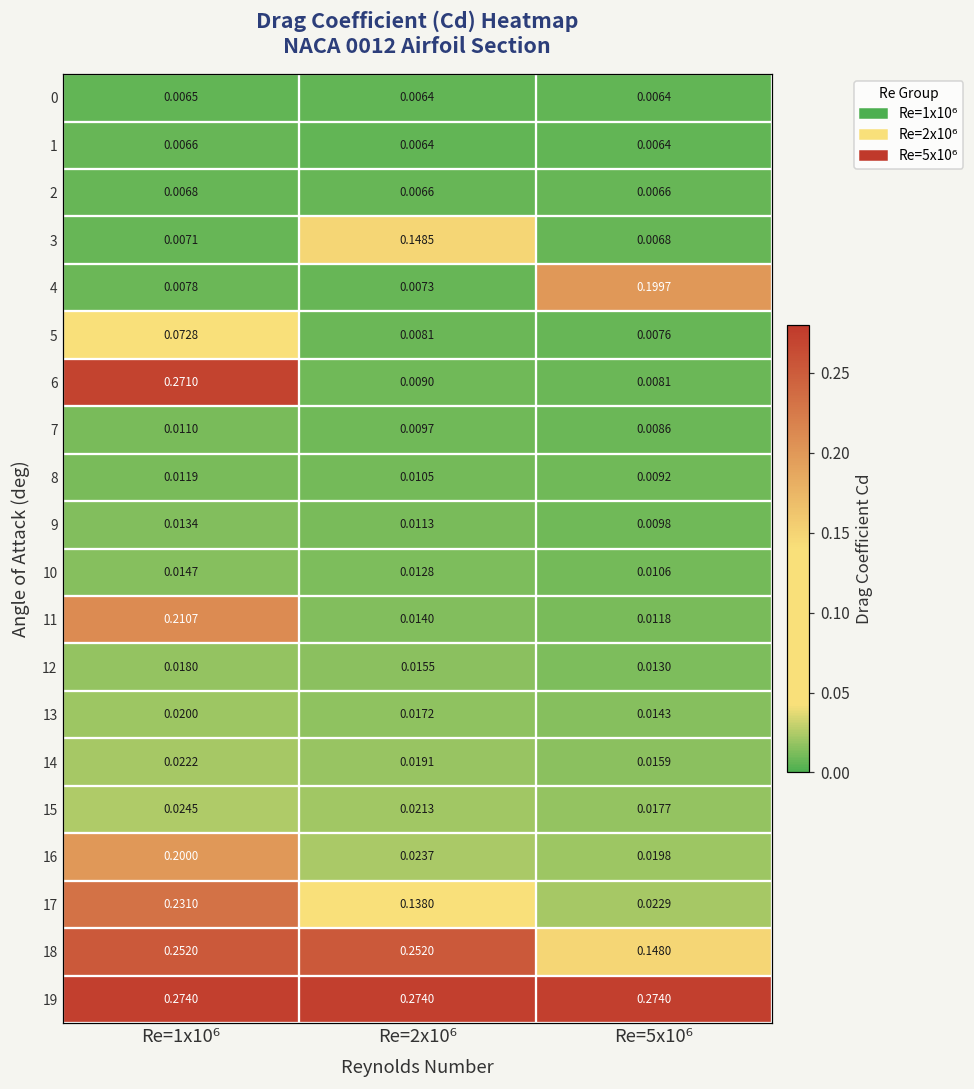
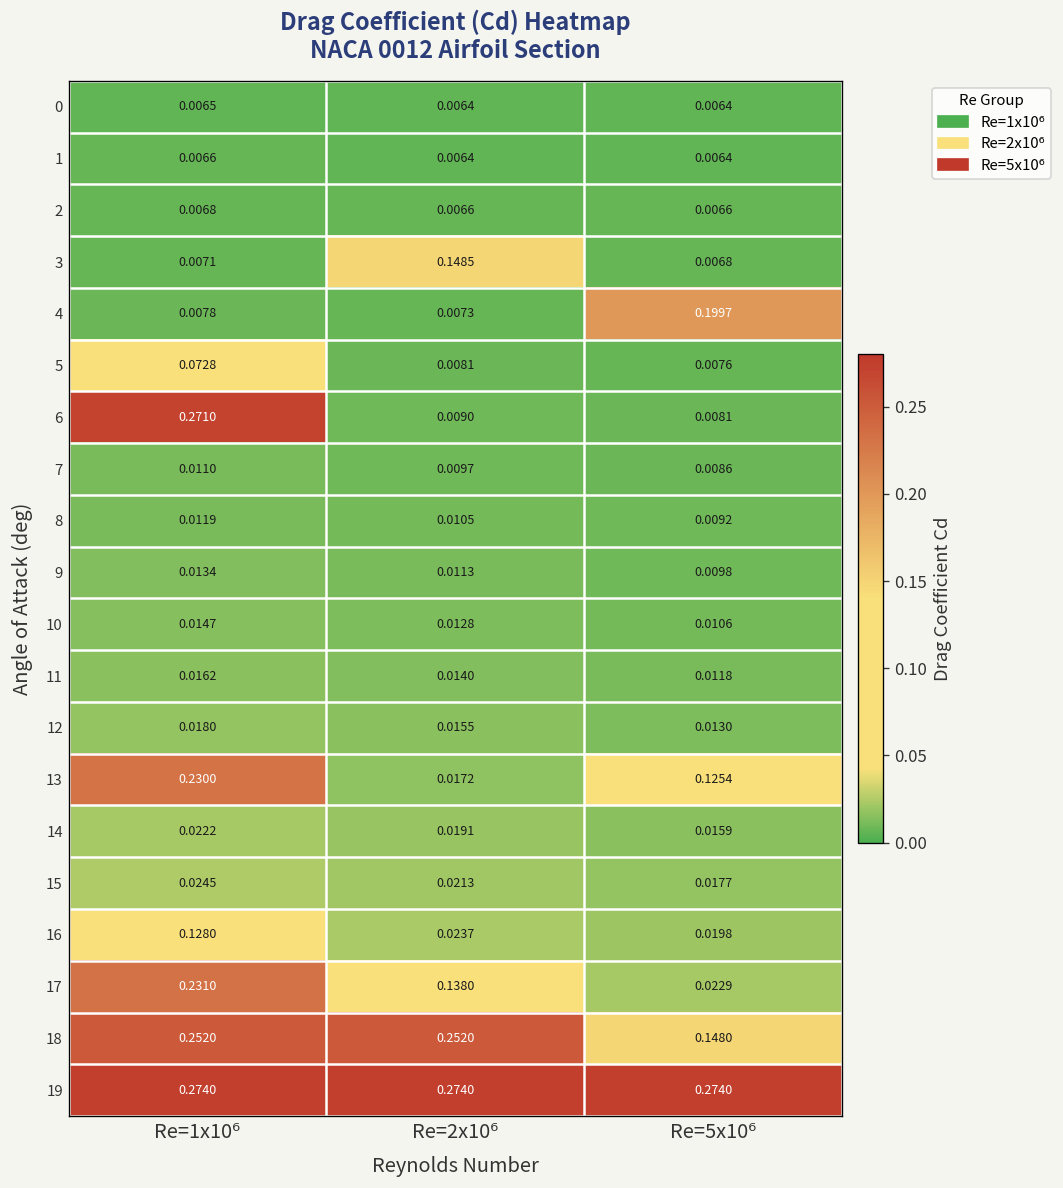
  {
    "0": {
      "Re=1x10⁶": 0.0065,
      "Re=2x10⁶": 0.0064,
      "Re=5x10⁶": 0.0064
    },
    "1": {
      "Re=1x10⁶": 0.0066,
      "Re=2x10⁶": 0.0064,
      "Re=5x10⁶": 0.0064
    },
    "2": {
      "Re=1x10⁶": 0.0068,
      "Re=2x10⁶": 0.0066,
      "Re=5x10⁶": 0.0066
    },
    "3": {
      "Re=1x10⁶": 0.0071,
      "Re=2x10⁶": 0.1485,
      "Re=5x10⁶": 0.0068
    },
    "4": {
      "Re=1x10⁶": 0.0078,
      "Re=2x10⁶": 0.0073,
      "Re=5x10⁶": 0.1997
    },
    "5": {
      "Re=1x10⁶": 0.0728,
      "Re=2x10⁶": 0.0081,
      "Re=5x10⁶": 0.0076
    },
    "6": {
      "Re=1x10⁶": 0.2710,
      "Re=2x10⁶": 0.0090,
      "Re=5x10⁶": 0.0081
    },
    "7": {
      "Re=1x10⁶": 0.0110,
      "Re=2x10⁶": 0.0097,
      "Re=5x10⁶": 0.0086
    },
    "8": {
      "Re=1x10⁶": 0.0119,
      "Re=2x10⁶": 0.0105,
      "Re=5x10⁶": 0.0092
    },
    "9": {
      "Re=1x10⁶": 0.0134,
      "Re=2x10⁶": 0.0113,
      "Re=5x10⁶": 0.0098
    },
    "10": {
      "Re=1x10⁶": 0.0147,
      "Re=2x10⁶": 0.0128,
      "Re=5x10⁶": 0.0106
    },
    "11": {
-     "Re=1x10⁶": 0.2107,
+     "Re=1x10⁶": 0.0162,
      "Re=2x10⁶": 0.0140,
      "Re=5x10⁶": 0.0118
    },
    "12": {
      "Re=1x10⁶": 0.0180,
      "Re=2x10⁶": 0.0155,
      "Re=5x10⁶": 0.0130
    },
    "13": {
-     "Re=1x10⁶": 0.0200,
+     "Re=1x10⁶": 0.2300,
      "Re=2x10⁶": 0.0172,
-     "Re=5x10⁶": 0.0143
+     "Re=5x10⁶": 0.1254
    },
    "14": {
      "Re=1x10⁶": 0.0222,
      "Re=2x10⁶": 0.0191,
      "Re=5x10⁶": 0.0159
    },
    "15": {
      "Re=1x10⁶": 0.0245,
      "Re=2x10⁶": 0.0213,
      "Re=5x10⁶": 0.0177
    },
    "16": {
-     "Re=1x10⁶": 0.2000,
+     "Re=1x10⁶": 0.1280,
      "Re=2x10⁶": 0.0237,
      "Re=5x10⁶": 0.0198
    },
    "17": {
      "Re=1x10⁶": 0.2310,
      "Re=2x10⁶": 0.1380,
      "Re=5x10⁶": 0.0229
    },
    "18": {
      "Re=1x10⁶": 0.2520,
      "Re=2x10⁶": 0.2520,
      "Re=5x10⁶": 0.1480
    },
    "19": {
      "Re=1x10⁶": 0.2740,
      "Re=2x10⁶": 0.2740,
      "Re=5x10⁶": 0.2740
    }
  }
